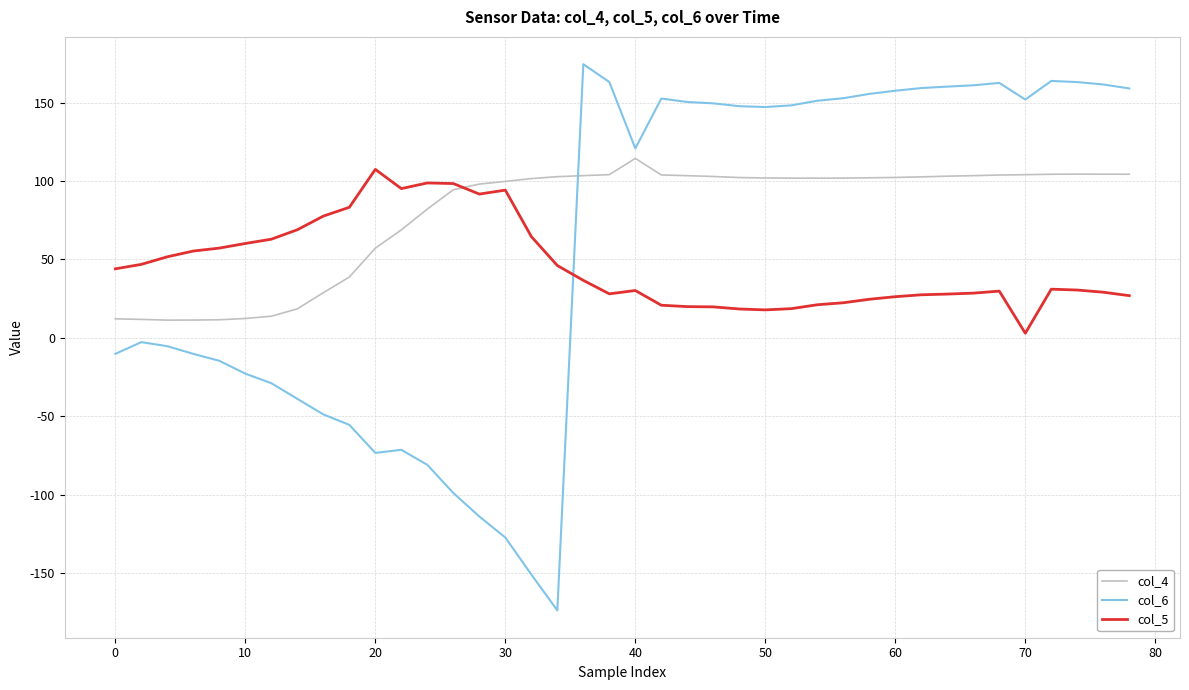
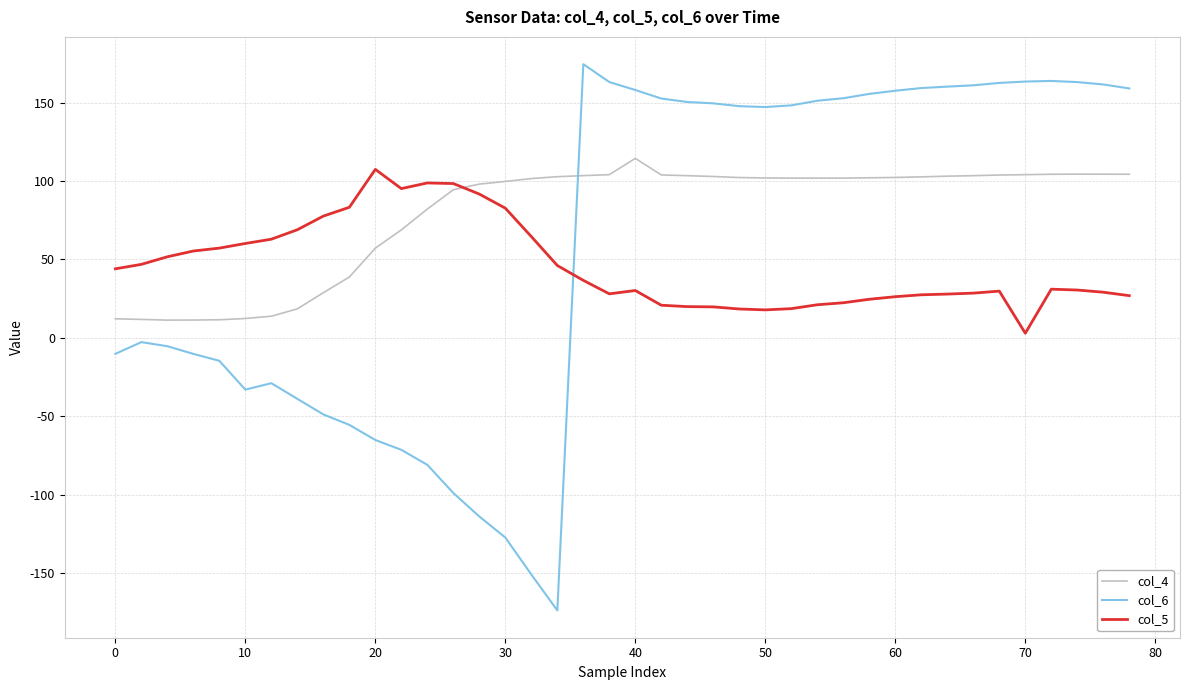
  {
    "col_4": {
      "0": 12,
      "10": 12,
      "20": 57,
      "30": 100,
      "40": 114,
      "50": 102,
      "60": 102,
      "70": 104
    },
    "col_6": {
      "0": -10,
-     "10": -23,
-     "20": -73,
+     "10": -33,
+     "20": -65,
      "30": -127,
-     "40": 121,
+     "40": 158,
      "50": 147,
      "60": 158,
-     "70": 152
+     "70": 163
    },
    "col_5": {
      "0": 44,
      "10": 60,
      "20": 107,
-     "30": 94,
+     "30": 83,
      "40": 30,
      "50": 18,
      "60": 26,
      "70": 3
    }
  }
